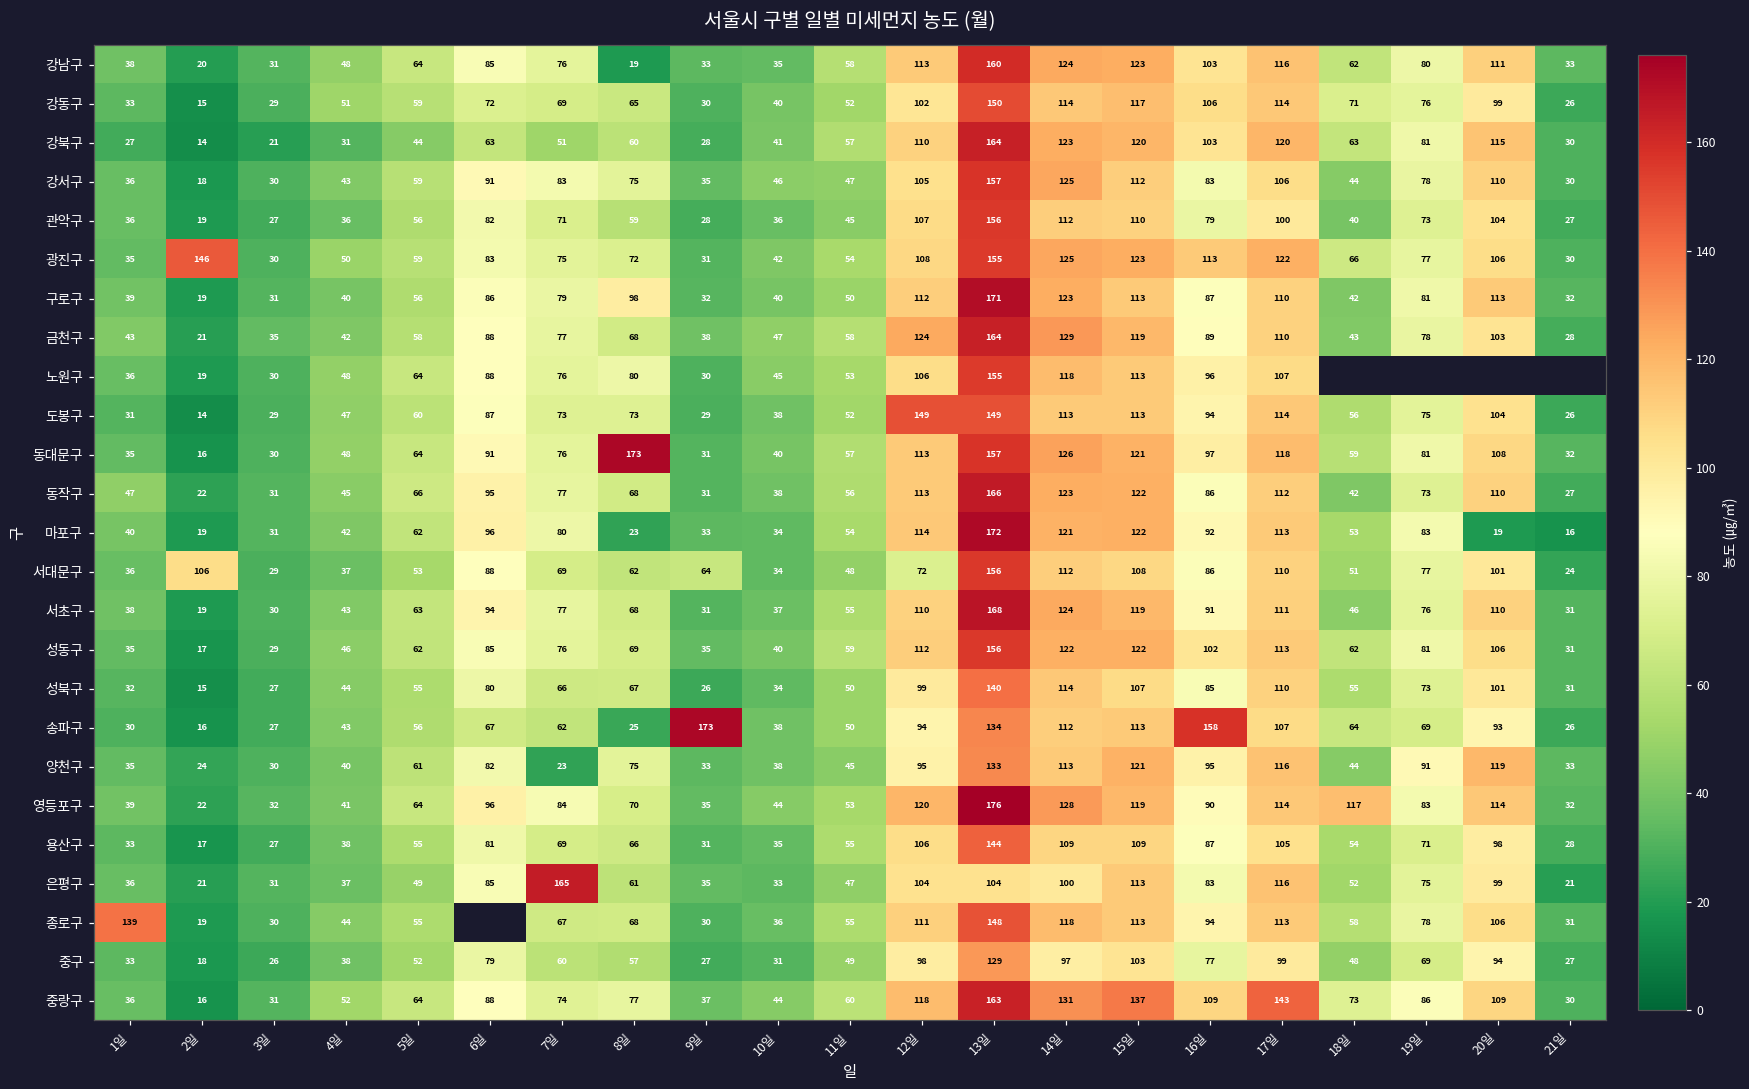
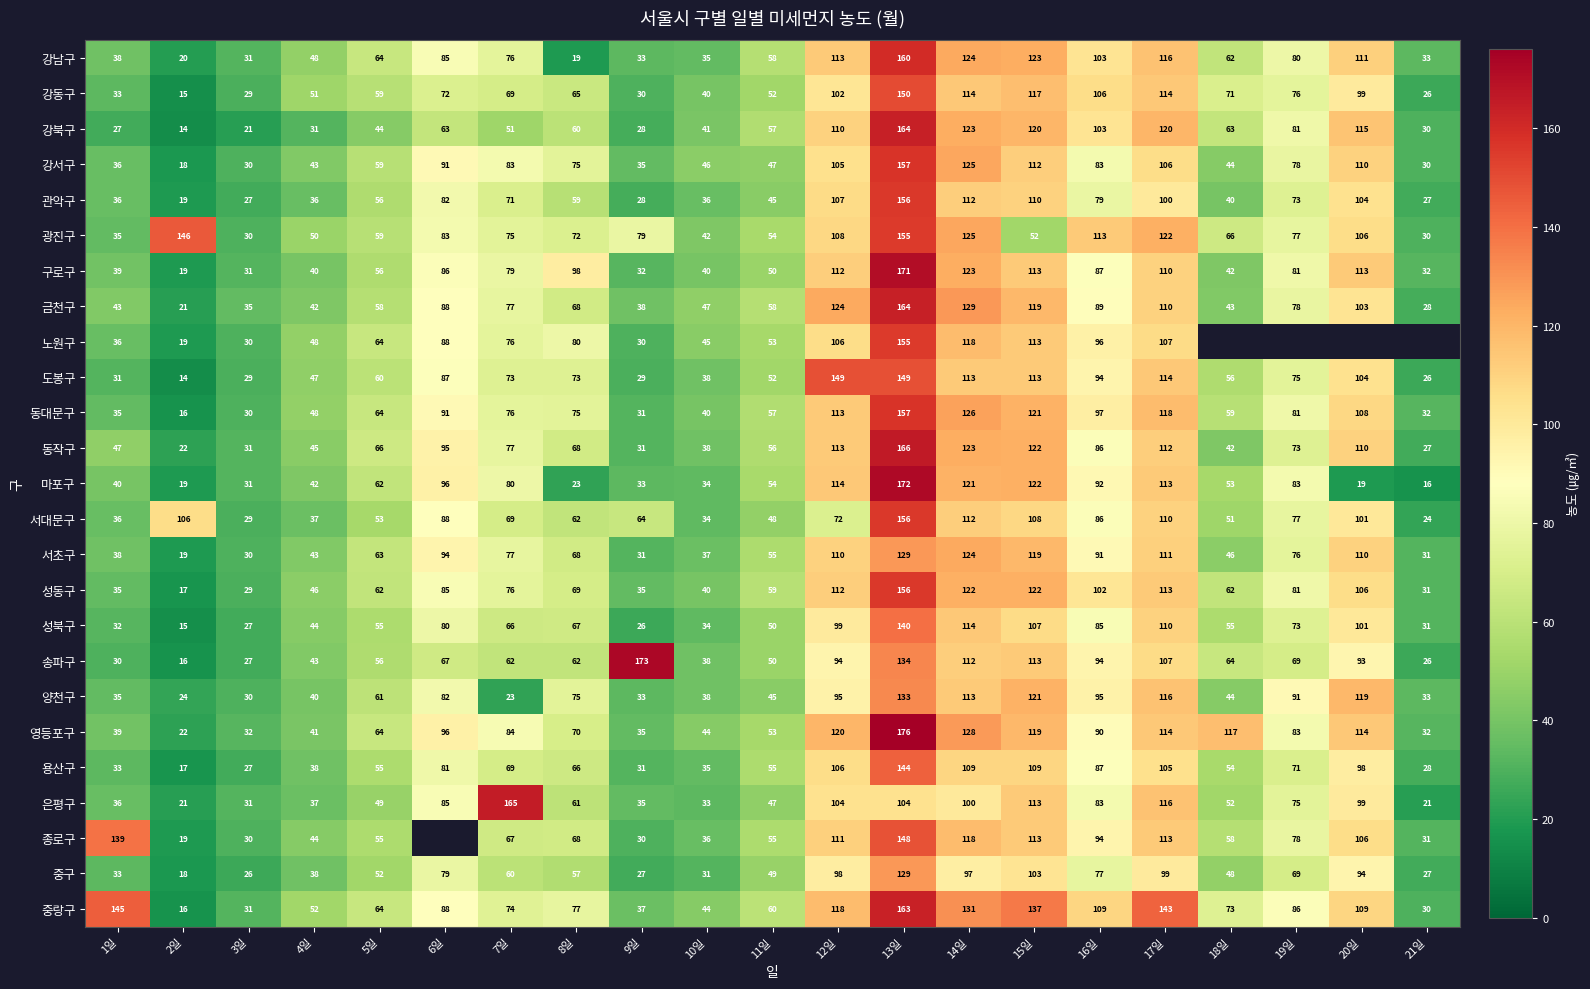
  {
    "광진구": {
      "1일": 35,
      "2일": 146,
      "3일": 30,
      "4일": 50,
      "5일": 59,
      "6일": 83,
      "7일": 75,
      "8일": 72,
-     "9일": 31,
+     "9일": 79,
      "10일": 42,
      "11일": 54,
      "12일": 108,
      "13일": 155,
      "14일": 125,
-     "15일": 123,
+     "15일": 52,
      "16일": 113,
      "17일": 122,
      "18일": 66,
      "19일": 77,
      "20일": 106,
      "21일": 30
    },
    "동대문구": {
      "1일": 35,
      "2일": 16,
      "3일": 30,
      "4일": 48,
      "5일": 64,
      "6일": 91,
      "7일": 76,
-     "8일": 173,
+     "8일": 75,
      "9일": 31,
      "10일": 40,
      "11일": 57,
      "12일": 113,
      "13일": 157,
      "14일": 126,
      "15일": 121,
      "16일": 97,
      "17일": 118,
      "18일": 59,
      "19일": 81,
      "20일": 108,
      "21일": 32
    },
    "서초구": {
      "1일": 38,
      "2일": 19,
      "3일": 30,
      "4일": 43,
      "5일": 63,
      "6일": 94,
      "7일": 77,
      "8일": 68,
      "9일": 31,
      "10일": 37,
      "11일": 55,
      "12일": 110,
-     "13일": 168,
+     "13일": 129,
      "14일": 124,
      "15일": 119,
      "16일": 91,
      "17일": 111,
      "18일": 46,
      "19일": 76,
      "20일": 110,
      "21일": 31
    },
    "송파구": {
      "1일": 30,
      "2일": 16,
      "3일": 27,
      "4일": 43,
      "5일": 56,
      "6일": 67,
      "7일": 62,
-     "8일": 25,
+     "8일": 62,
      "9일": 173,
      "10일": 38,
      "11일": 50,
      "12일": 94,
      "13일": 134,
      "14일": 112,
      "15일": 113,
-     "16일": 158,
+     "16일": 94,
      "17일": 107,
      "18일": 64,
      "19일": 69,
      "20일": 93,
      "21일": 26
    },
    "중랑구": {
-     "1일": 36,
+     "1일": 145,
      "2일": 16,
      "3일": 31,
      "4일": 52,
      "5일": 64,
      "6일": 88,
      "7일": 74,
      "8일": 77,
      "9일": 37,
      "10일": 44,
      "11일": 60,
      "12일": 118,
      "13일": 163,
      "14일": 131,
      "15일": 137,
      "16일": 109,
      "17일": 143,
      "18일": 73,
      "19일": 86,
      "20일": 109,
      "21일": 30
    }
  }
